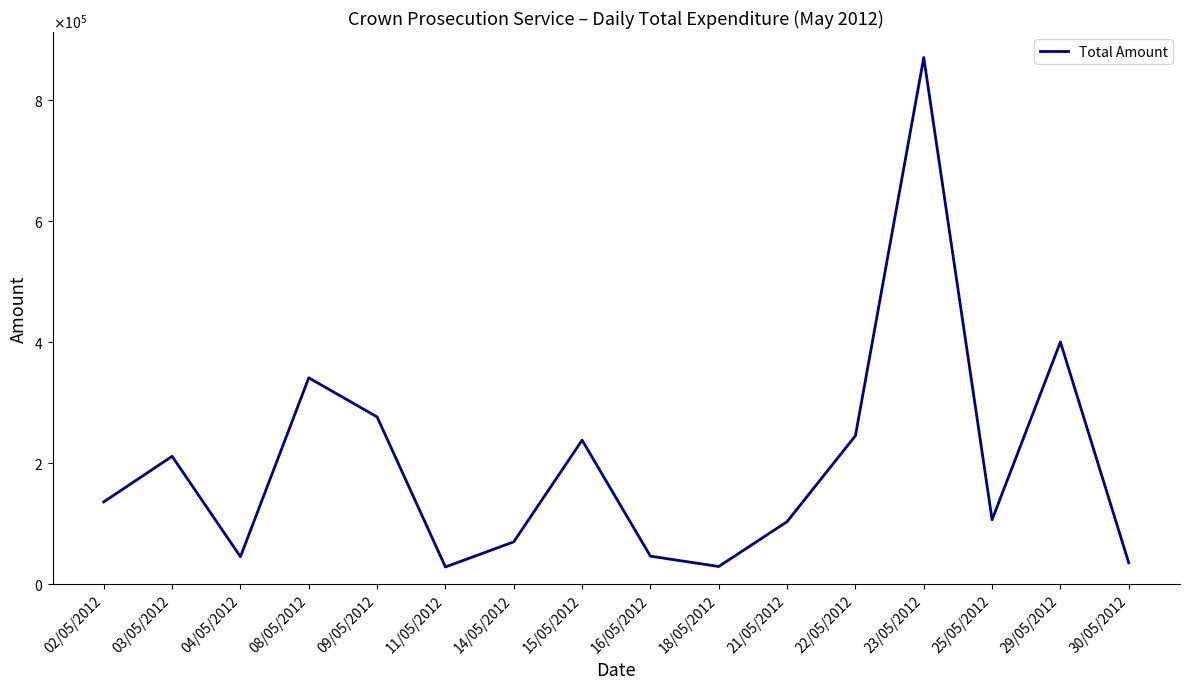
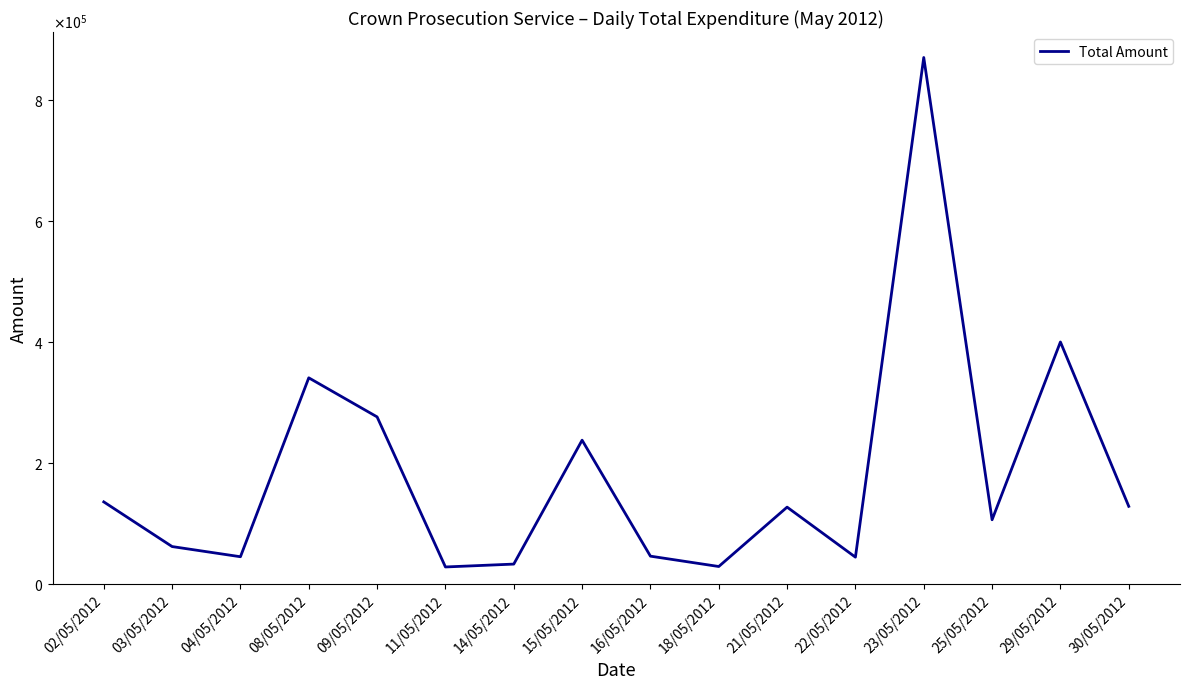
  {
    "02/05/2012": 140000,
-   "03/05/2012": 210000,
+   "03/05/2012": 60000,
    "04/05/2012": 50000,
    "08/05/2012": 340000,
    "09/05/2012": 280000,
    "11/05/2012": 30000,
-   "14/05/2012": 70000,
+   "14/05/2012": 30000,
    "15/05/2012": 240000,
    "16/05/2012": 50000,
    "18/05/2012": 30000,
-   "21/05/2012": 100000,
-   "22/05/2012": 250000,
+   "21/05/2012": 130000,
+   "22/05/2012": 40000,
    "23/05/2012": 870000,
    "25/05/2012": 110000,
    "29/05/2012": 400000,
-   "30/05/2012": 40000
+   "30/05/2012": 130000
  }
